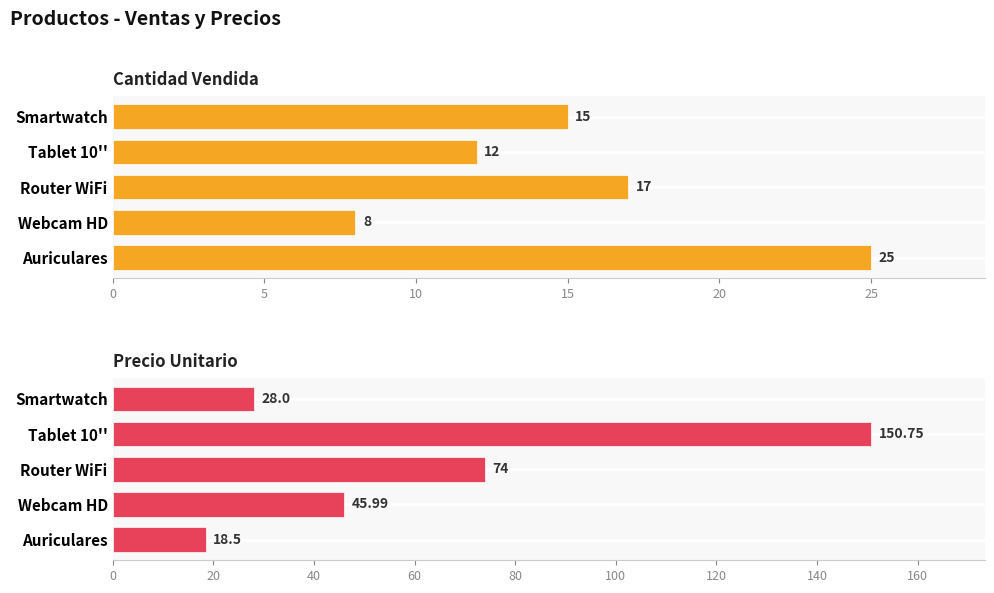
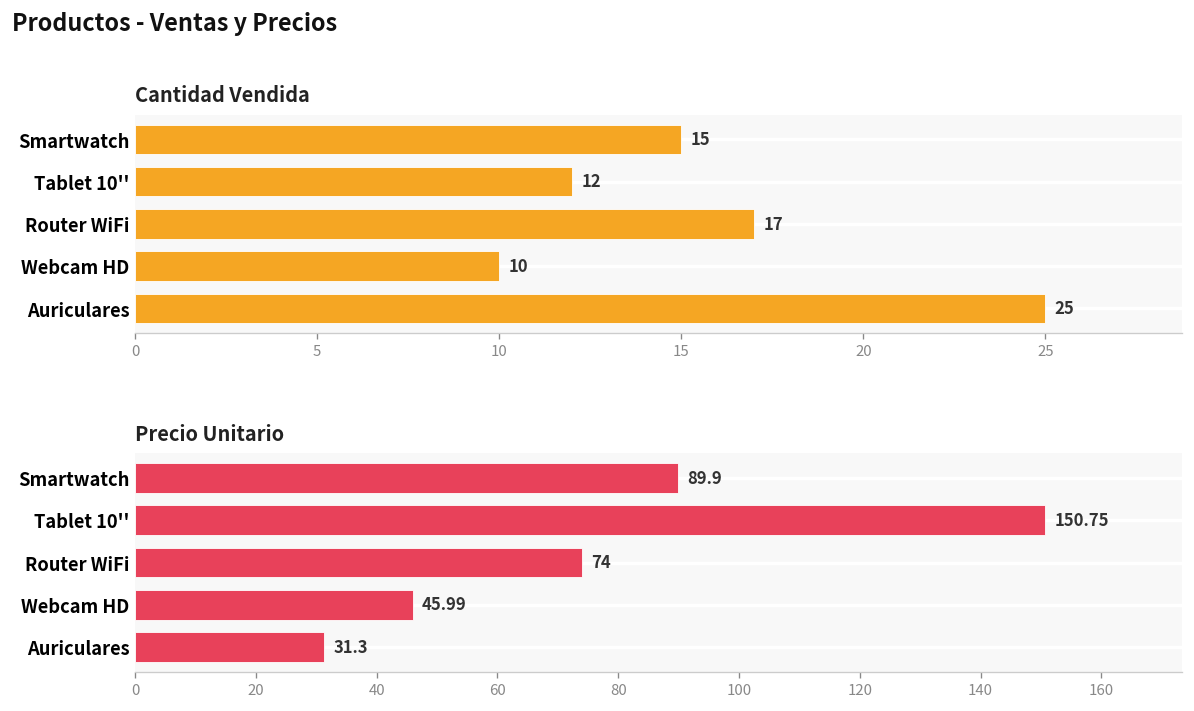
  {
    "Cantidad Vendida": {
      "Smartwatch": 15,
      "Tablet 10''": 12,
      "Router WiFi": 17,
-     "Webcam HD": 8,
+     "Webcam HD": 10,
      "Auriculares": 25
    },
    "Precio Unitario": {
-     "Smartwatch": 28.0,
+     "Smartwatch": 89.9,
      "Tablet 10''": 150.75,
      "Router WiFi": 74,
      "Webcam HD": 45.99,
-     "Auriculares": 18.5
+     "Auriculares": 31.3
    }
  }
